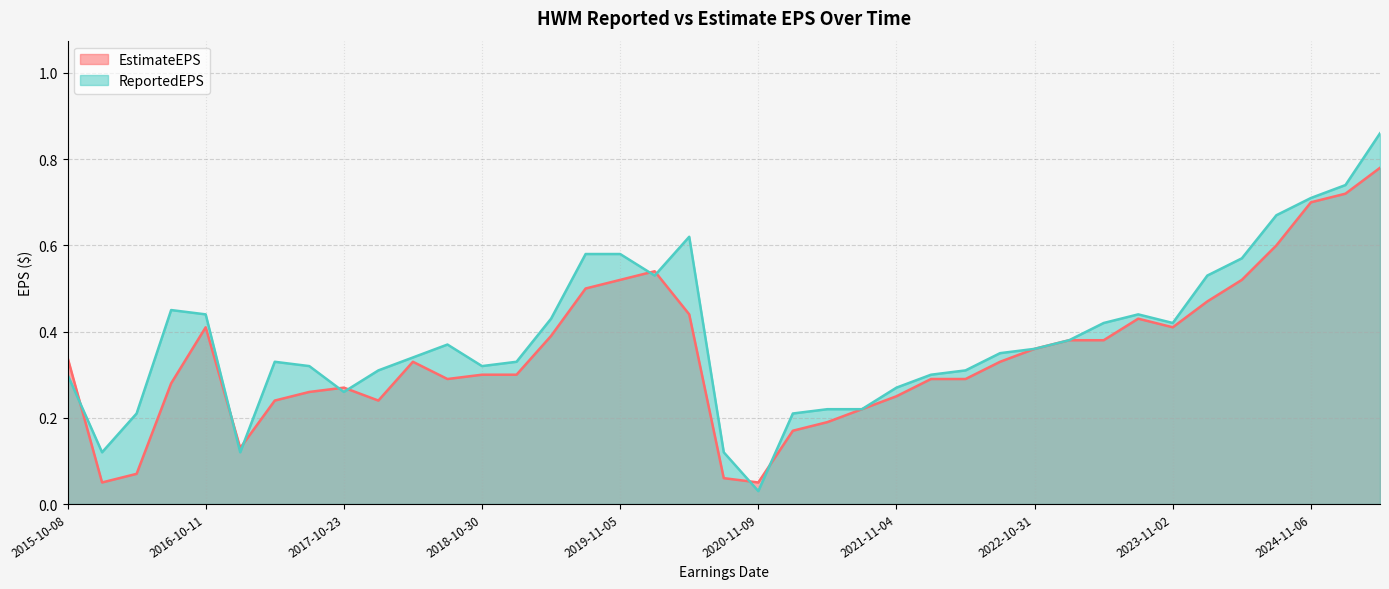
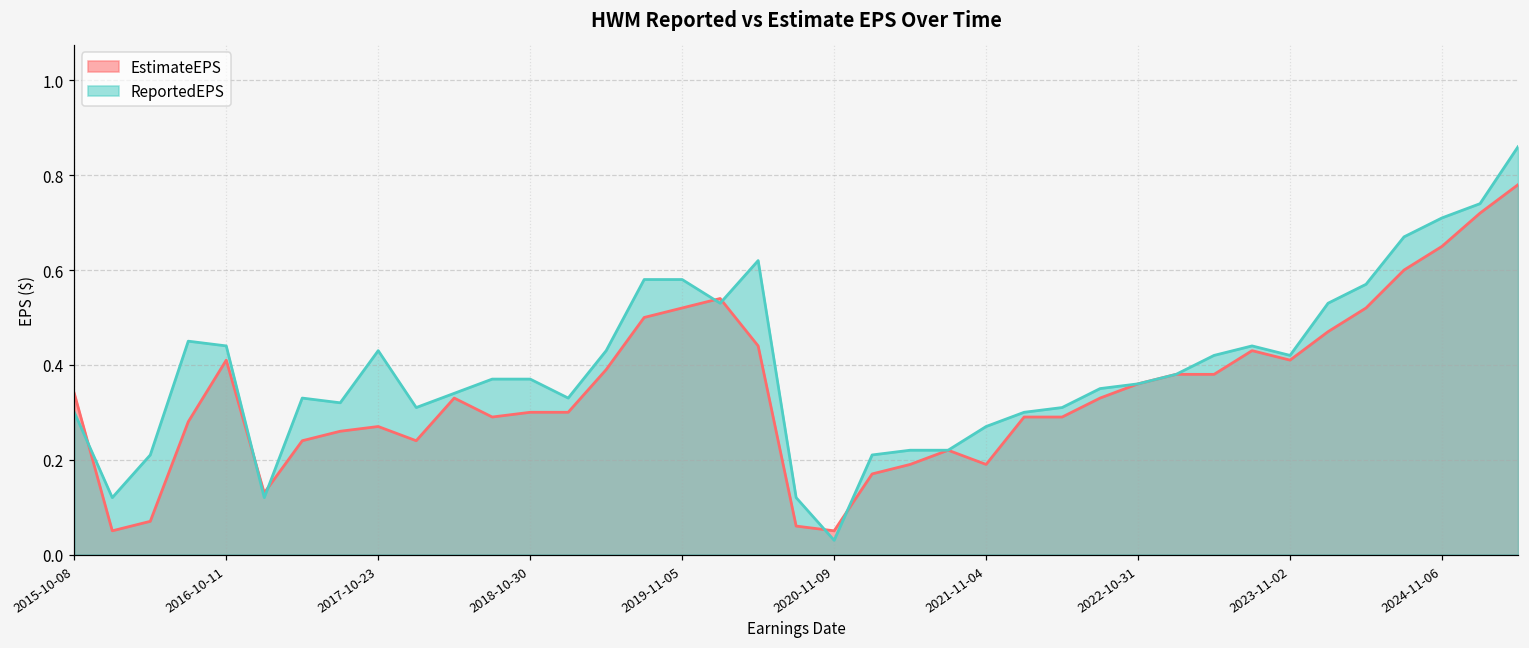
  {
    "EstimateEPS": {
      "2015-10-08": 0.34,
      "2016-10-11": 0.41,
      "2017-10-23": 0.27,
      "2018-10-30": 0.30,
      "2019-11-05": 0.52,
      "2020-11-09": 0.05,
-     "2021-11-04": 0.25,
+     "2021-11-04": 0.19,
      "2023-11-02": 0.41,
-     "2024-11-06": 0.70
+     "2024-11-06": 0.65
    },
    "ReportedEPS": {
      "2015-10-08": 0.30,
      "2016-10-11": 0.44,
-     "2017-10-23": 0.26,
-     "2018-10-30": 0.32,
+     "2017-10-23": 0.43,
+     "2018-10-30": 0.37,
      "2019-11-05": 0.58,
      "2020-11-09": 0.03,
      "2021-11-04": 0.27,
      "2023-11-02": 0.42,
      "2024-11-06": 0.71
    }
  }
